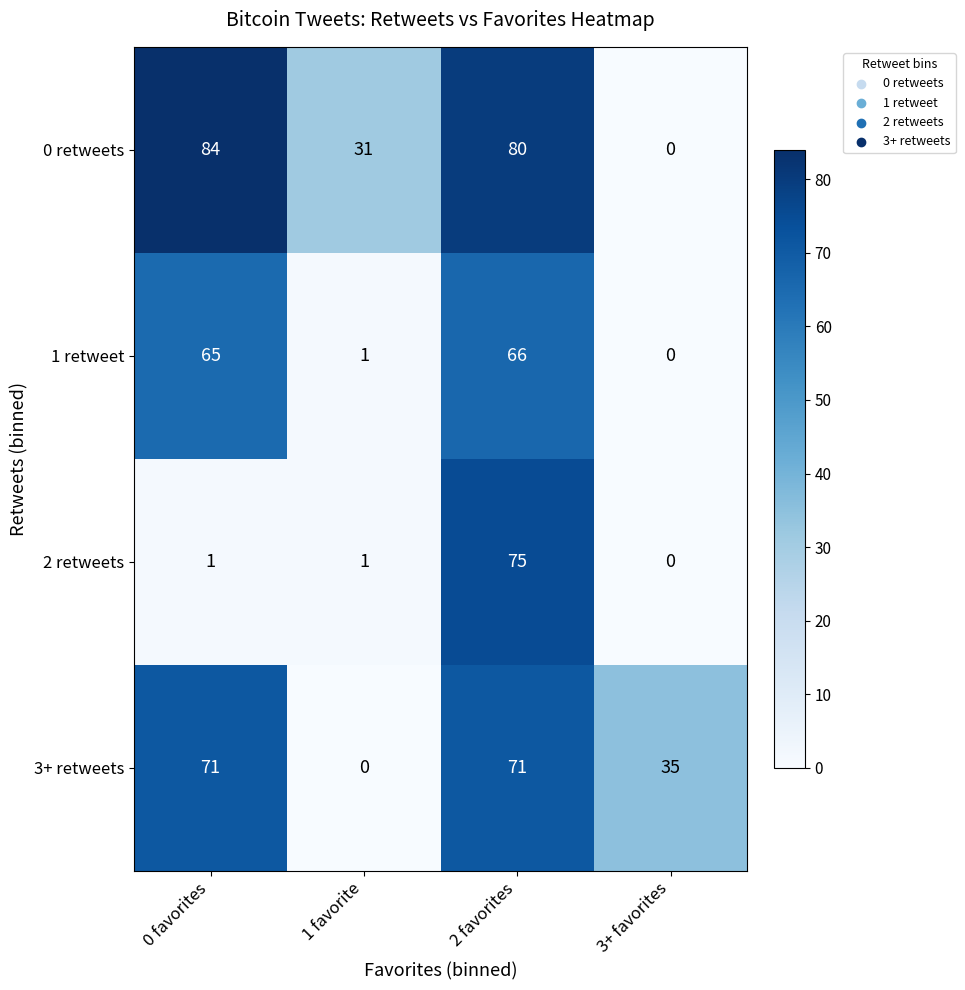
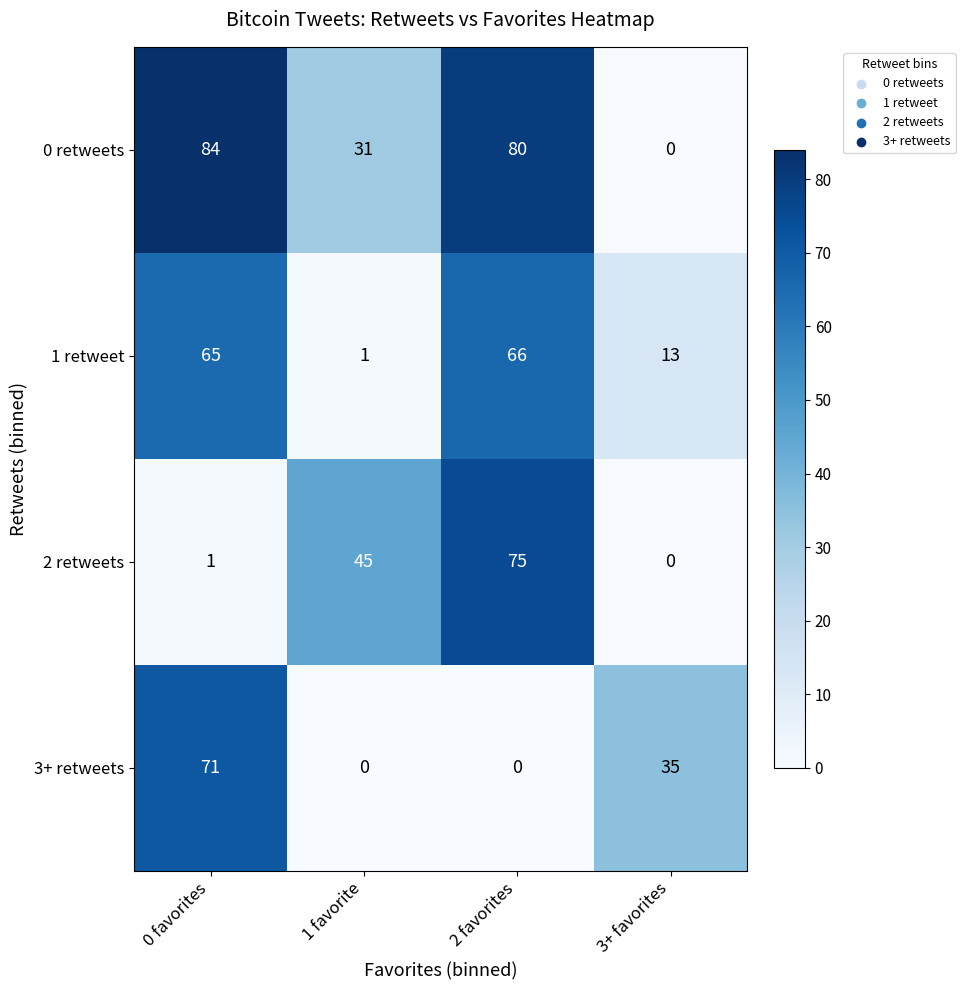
  {
    "0 retweets": {
      "0 favorites": 84,
      "1 favorite": 31,
      "2 favorites": 80,
      "3+ favorites": 0
    },
    "1 retweet": {
      "0 favorites": 65,
      "1 favorite": 1,
      "2 favorites": 66,
-     "3+ favorites": 0
+     "3+ favorites": 13
    },
    "2 retweets": {
      "0 favorites": 1,
-     "1 favorite": 1,
+     "1 favorite": 45,
      "2 favorites": 75,
      "3+ favorites": 0
    },
    "3+ retweets": {
      "0 favorites": 71,
      "1 favorite": 0,
-     "2 favorites": 71,
+     "2 favorites": 0,
      "3+ favorites": 35
    }
  }
